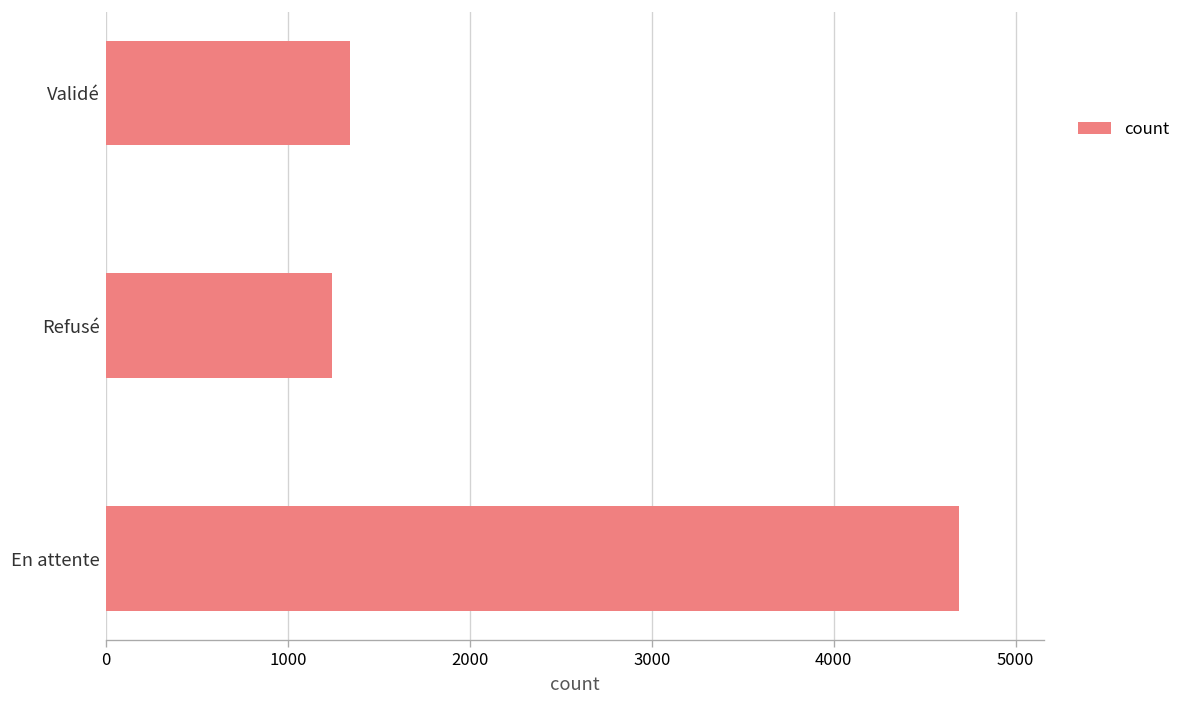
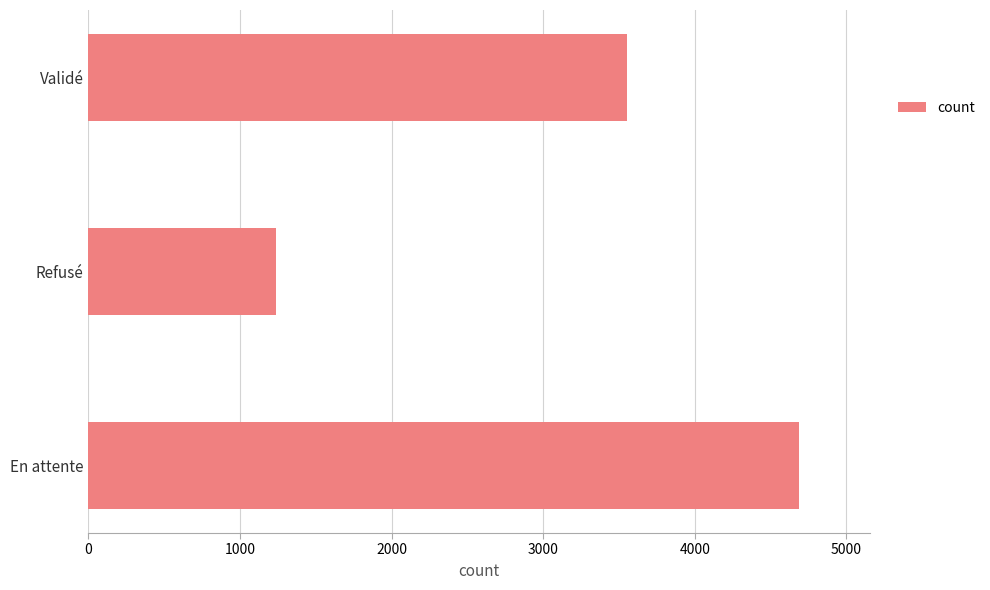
  {
-   "Validé": 1340,
+   "Validé": 3550,
    "Refusé": 1240,
    "En attente": 4690
  }
